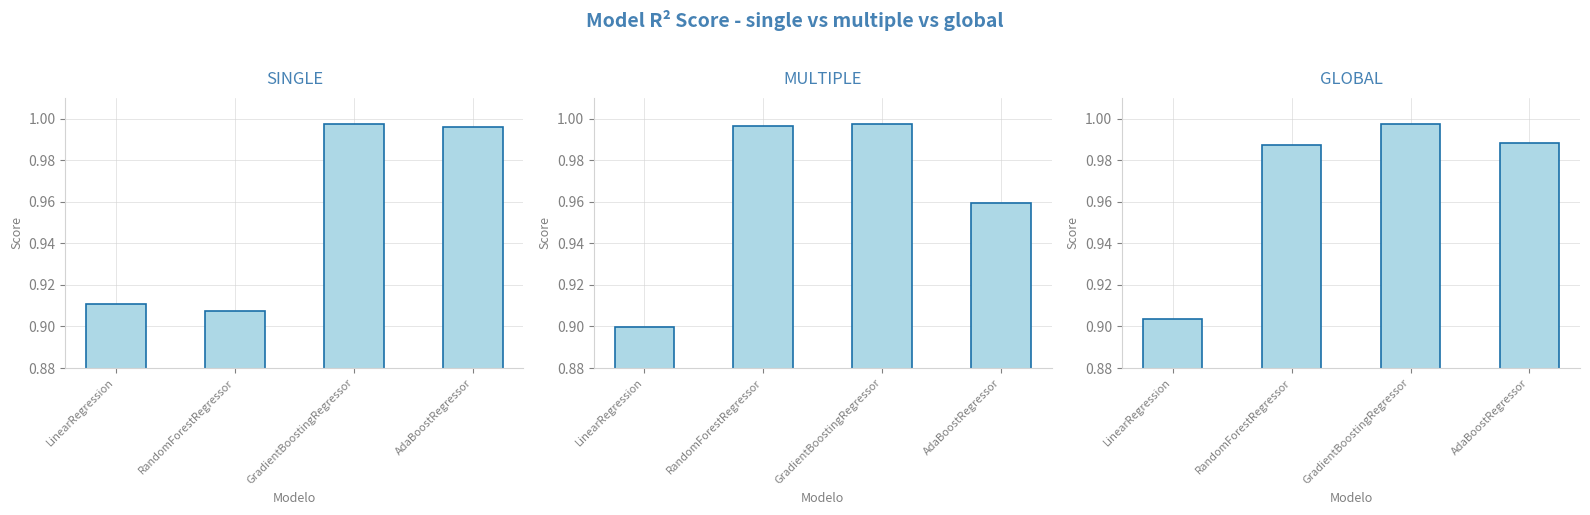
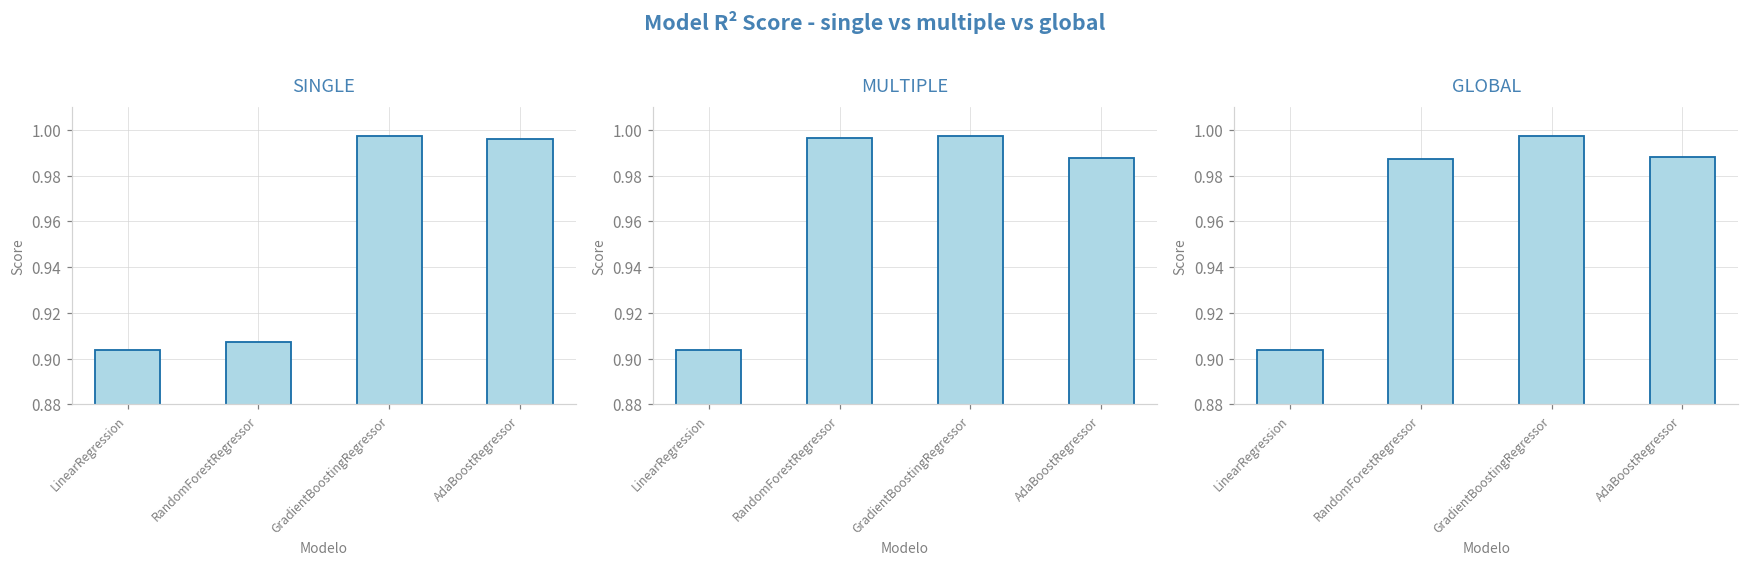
  {
    "SINGLE": {
-     "LinearRegression": 0.911,
+     "LinearRegression": 0.904,
      "RandomForestRegressor": 0.907,
      "GradientBoostingRegressor": 0.998,
      "AdaBoostRegressor": 0.996
    },
    "MULTIPLE": {
-     "LinearRegression": 0.900,
+     "LinearRegression": 0.904,
      "RandomForestRegressor": 0.996,
      "GradientBoostingRegressor": 0.998,
-     "AdaBoostRegressor": 0.959
+     "AdaBoostRegressor": 0.988
    },
    "GLOBAL": {
      "LinearRegression": 0.904,
      "RandomForestRegressor": 0.988,
      "GradientBoostingRegressor": 0.998,
      "AdaBoostRegressor": 0.988
    }
  }
